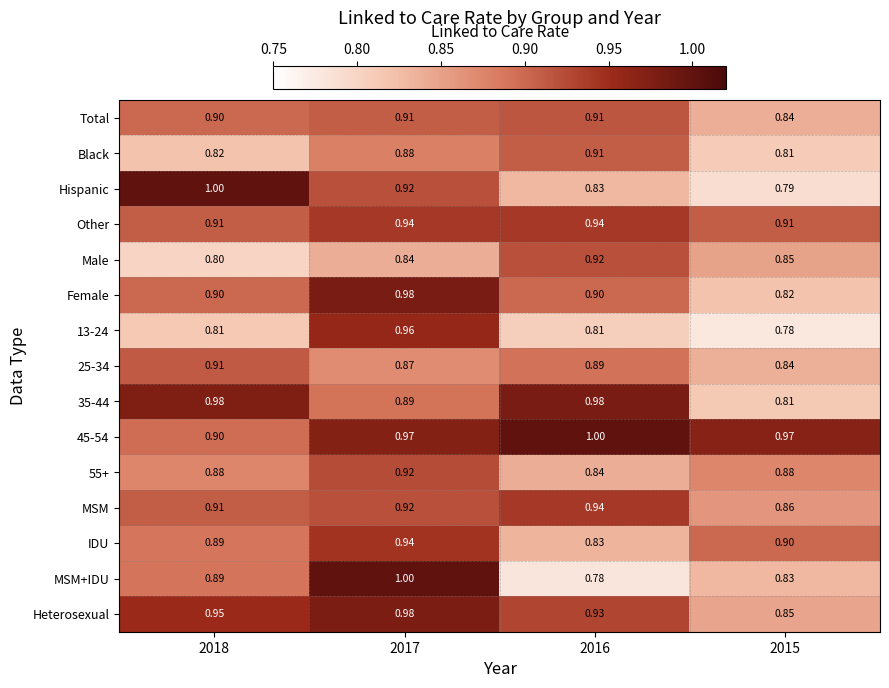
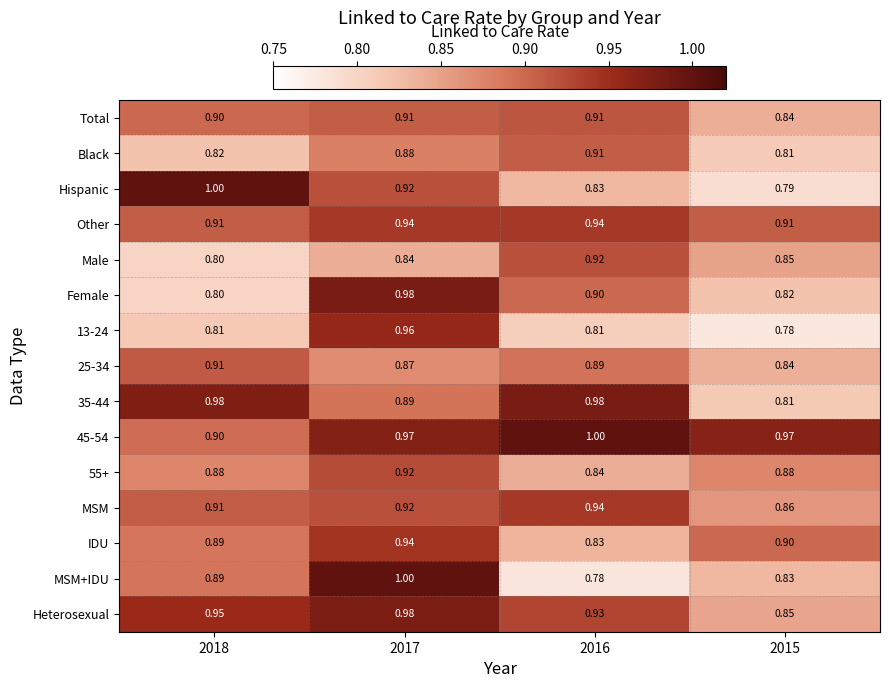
  {
    "Total": {
      "2018": 0.90,
      "2017": 0.91,
      "2016": 0.91,
      "2015": 0.84
    },
    "Black": {
      "2018": 0.82,
      "2017": 0.88,
      "2016": 0.91,
      "2015": 0.81
    },
    "Hispanic": {
      "2018": 1.00,
      "2017": 0.92,
      "2016": 0.83,
      "2015": 0.79
    },
    "Other": {
      "2018": 0.91,
      "2017": 0.94,
      "2016": 0.94,
      "2015": 0.91
    },
    "Male": {
      "2018": 0.80,
      "2017": 0.84,
      "2016": 0.92,
      "2015": 0.85
    },
    "Female": {
-     "2018": 0.90,
+     "2018": 0.80,
      "2017": 0.98,
      "2016": 0.90,
      "2015": 0.82
    },
    "13-24": {
      "2018": 0.81,
      "2017": 0.96,
      "2016": 0.81,
      "2015": 0.78
    },
    "25-34": {
      "2018": 0.91,
      "2017": 0.87,
      "2016": 0.89,
      "2015": 0.84
    },
    "35-44": {
      "2018": 0.98,
      "2017": 0.89,
      "2016": 0.98,
      "2015": 0.81
    },
    "45-54": {
      "2018": 0.90,
      "2017": 0.97,
      "2016": 1.00,
      "2015": 0.97
    },
    "55+": {
      "2018": 0.88,
      "2017": 0.92,
      "2016": 0.84,
      "2015": 0.88
    },
    "MSM": {
      "2018": 0.91,
      "2017": 0.92,
      "2016": 0.94,
      "2015": 0.86
    },
    "IDU": {
      "2018": 0.89,
      "2017": 0.94,
      "2016": 0.83,
      "2015": 0.90
    },
    "MSM+IDU": {
      "2018": 0.89,
      "2017": 1.00,
      "2016": 0.78,
      "2015": 0.83
    },
    "Heterosexual": {
      "2018": 0.95,
      "2017": 0.98,
      "2016": 0.93,
      "2015": 0.85
    }
  }
